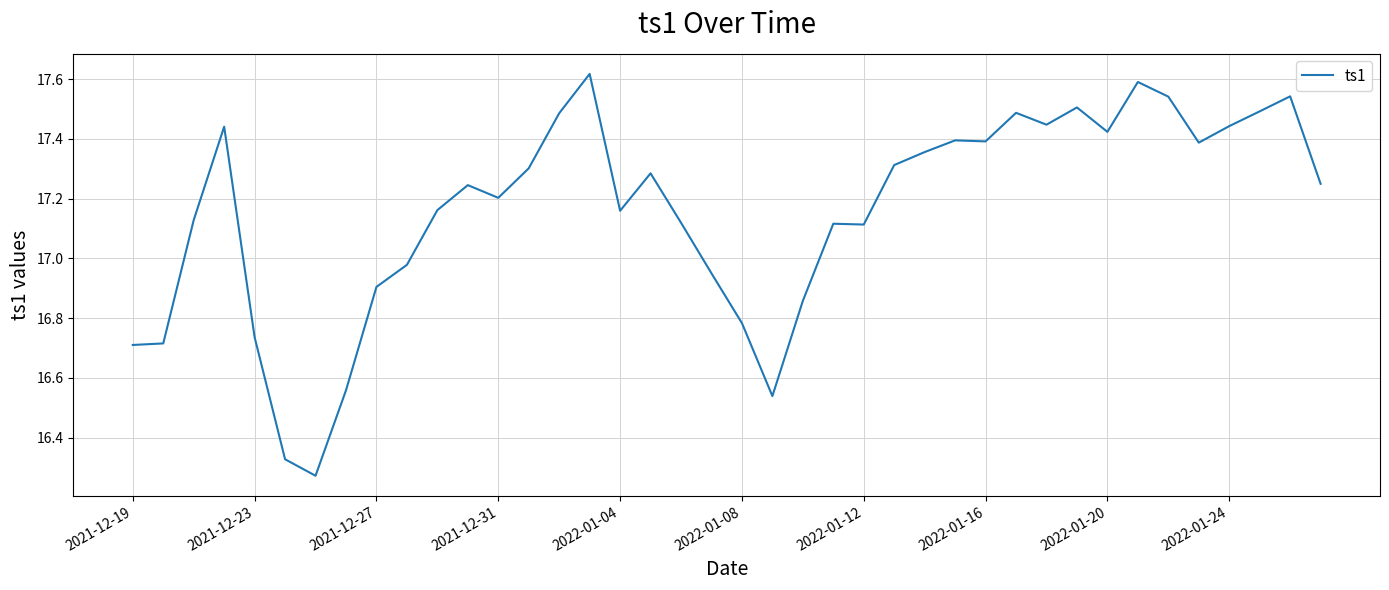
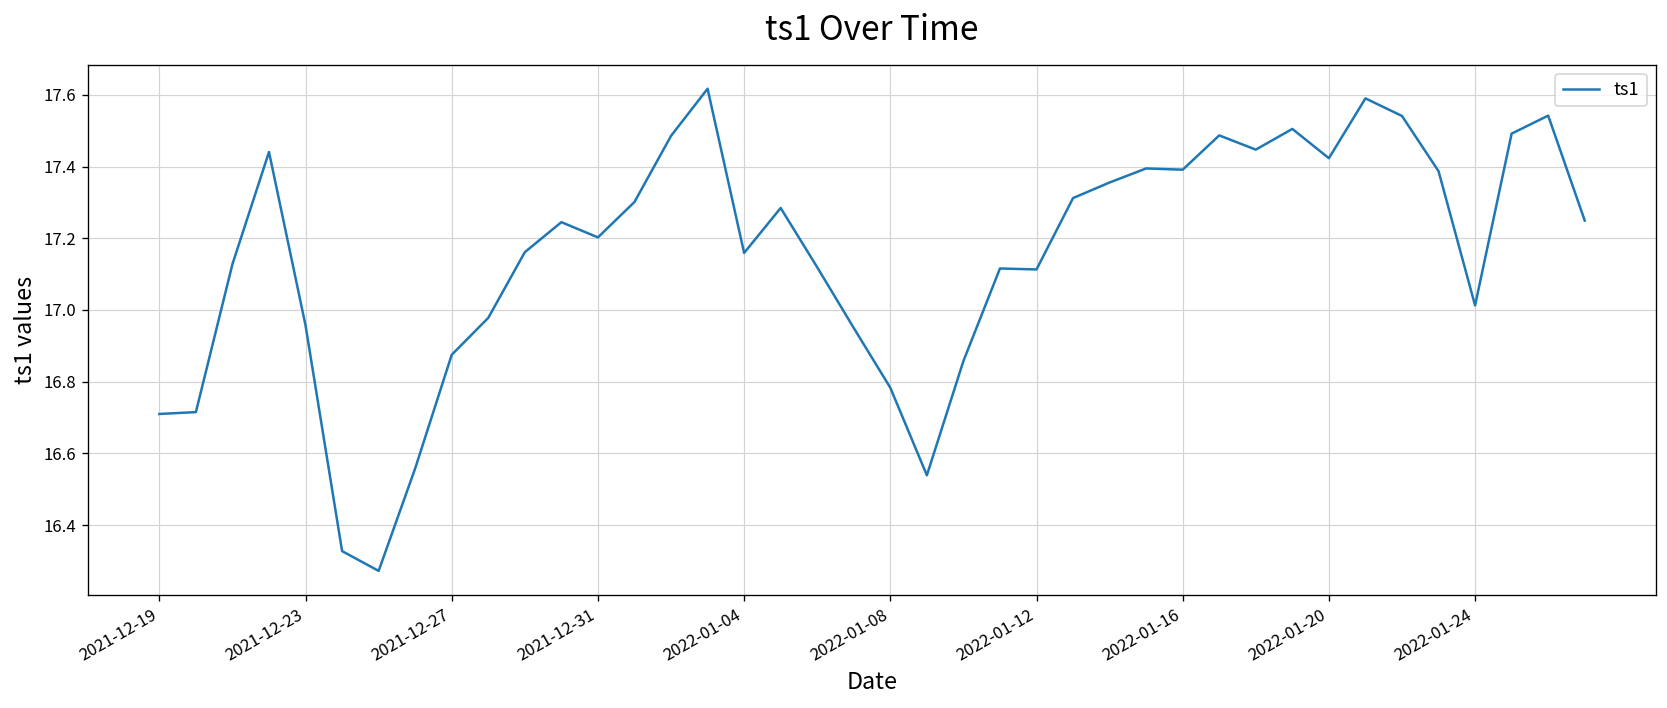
  {
    "2021-12-19": 16.71,
-   "2021-12-23": 16.74,
-   "2021-12-27": 16.90,
+   "2021-12-23": 16.96,
+   "2021-12-27": 16.87,
    "2021-12-31": 17.20,
    "2022-01-04": 17.16,
    "2022-01-08": 16.78,
    "2022-01-12": 17.11,
    "2022-01-16": 17.39,
    "2022-01-20": 17.42,
-   "2022-01-24": 17.44
+   "2022-01-24": 17.01
  }
